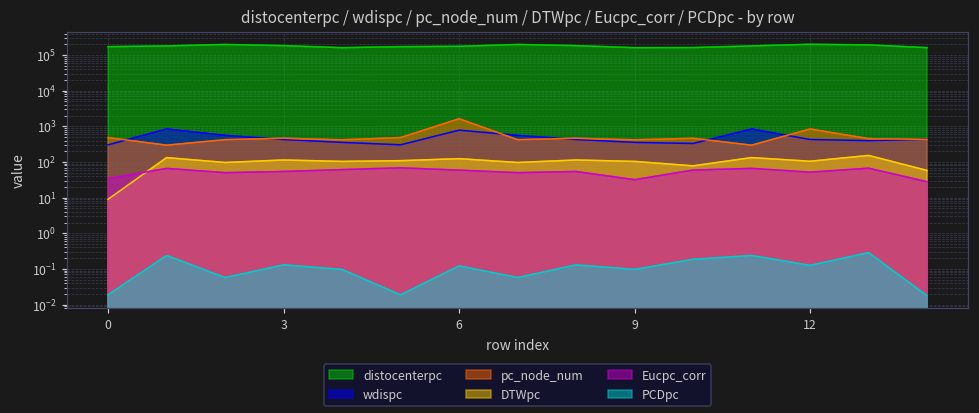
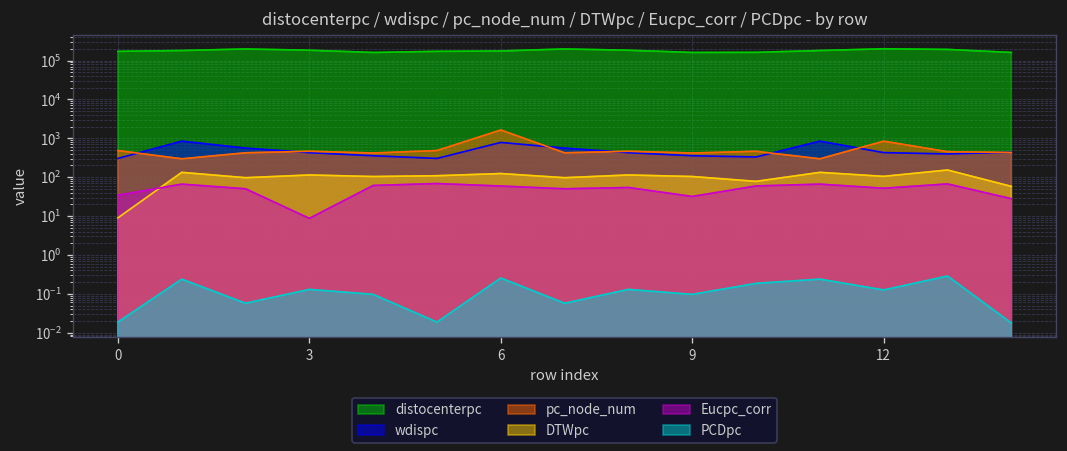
  {
    "distocenterpc": {
      "0": 200000,
      "3": 200000,
      "6": 200000,
      "9": 200000,
      "12": 200000
    },
    "wdispc": {
      "0": 300,
      "6": 800,
      "12": 400
    },
    "pc_node_num": {
      "0": 500,
      "6": 2000,
      "12": 800
    },
    "DTWpc": {
      "0": 9,
      "3": 110,
      "6": 120,
      "9": 100,
      "12": 110
    },
    "Eucpc_corr": {
      "0": 30,
-     "3": 50,
+     "3": 9,
      "6": 60,
      "9": 30,
      "12": 50
    },
    "PCDpc": {
      "0": 0.02,
      "3": 0.13,
-     "6": 0.12,
+     "6": 0.3,
      "9": 0.10,
      "12": 0.13
    }
  }
